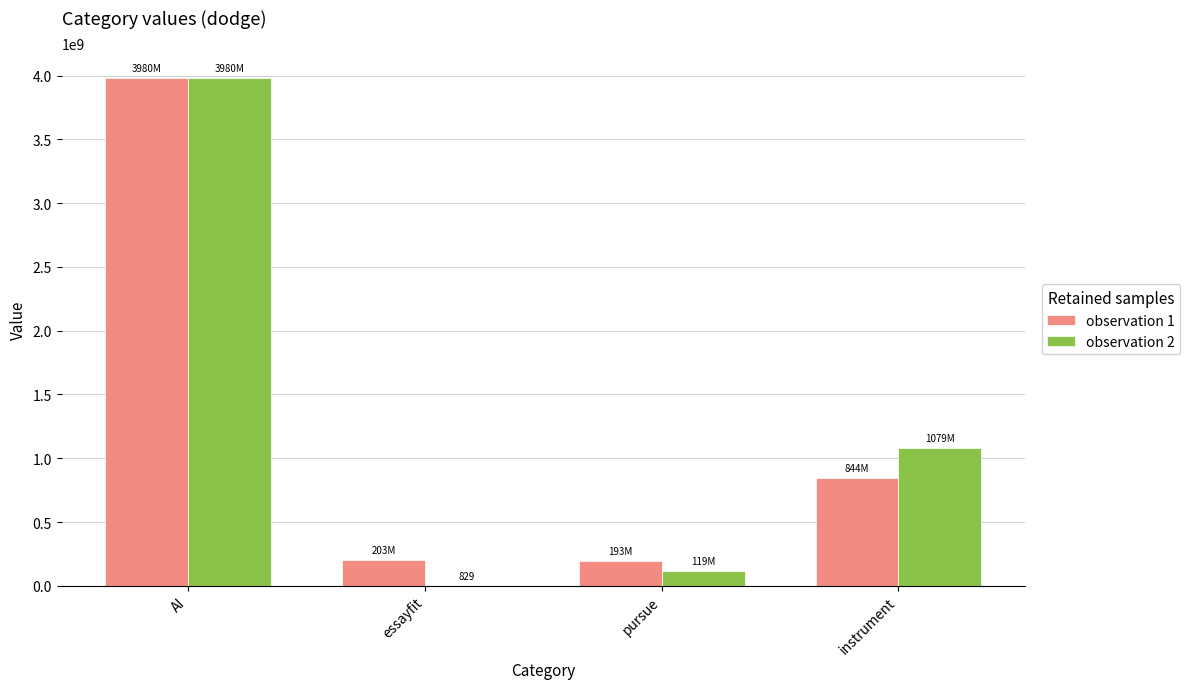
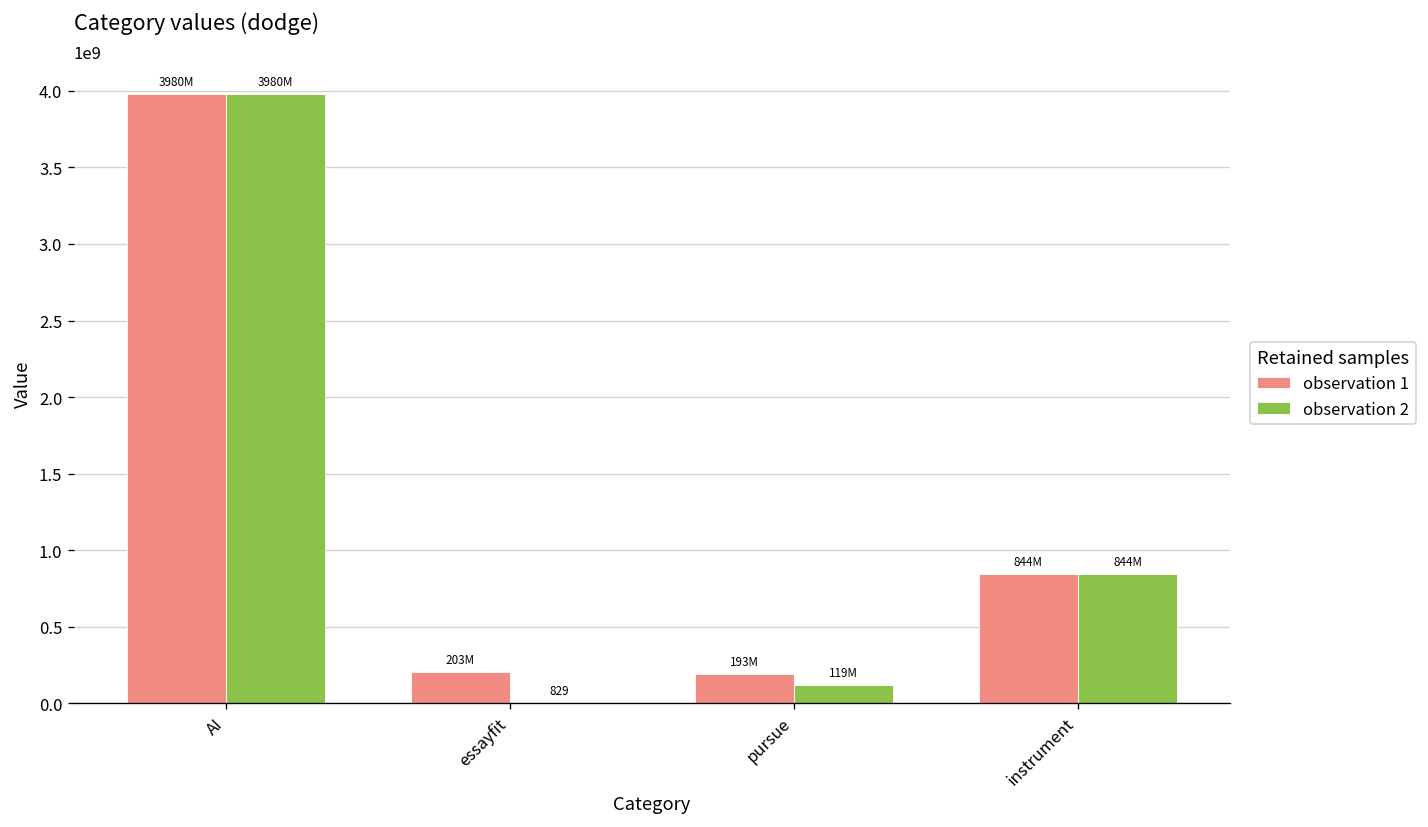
  {
    "observation 1": {
      "AI": "3980M",
      "essayfit": "203M",
      "pursue": "193M",
      "instrument": "844M"
    },
    "observation 2": {
      "AI": "3980M",
      "essayfit": "829",
      "pursue": "119M",
-     "instrument": "1079M"
+     "instrument": "844M"
    }
  }
